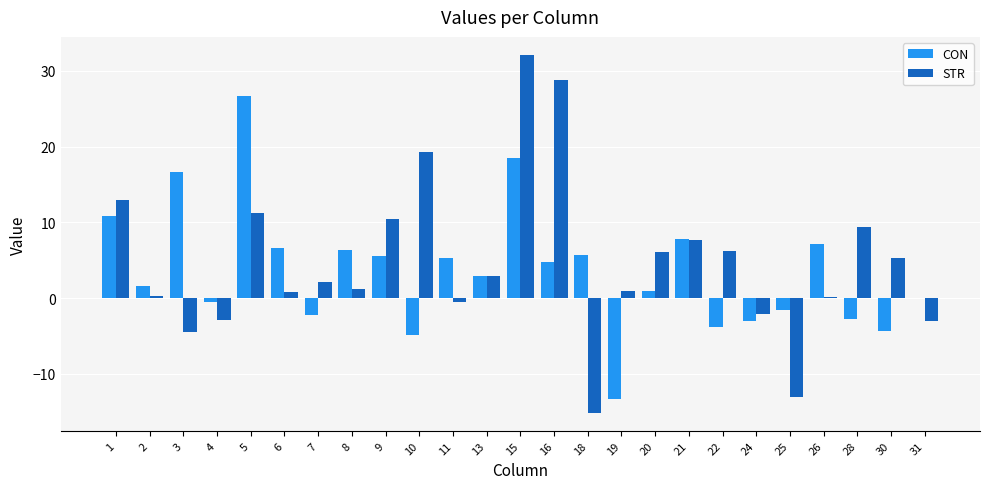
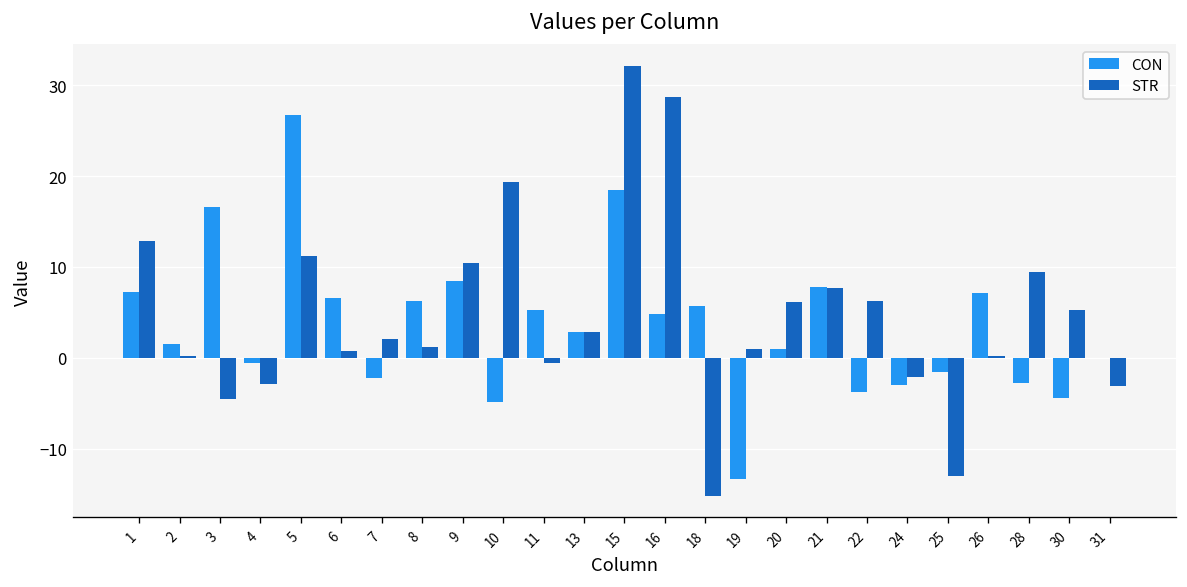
  {
    "CON": {
-     "1": 11,
+     "1": 7,
      "2": 2,
      "3": 17,
      "4": -1,
      "5": 27,
      "6": 7,
      "7": -2,
      "8": 6,
-     "9": 6,
+     "9": 8,
      "10": -5,
      "11": 5,
      "13": 3,
      "15": 19,
      "16": 5,
      "18": 6,
      "19": -13,
      "20": 1,
      "21": 8,
      "22": -4,
      "24": -3,
      "25": -2,
      "26": 7,
      "28": -3,
      "30": -4
    },
    "STR": {
      "1": 13,
      "3": -5,
      "4": -3,
      "5": 11,
      "6": 1,
      "7": 2,
      "8": 1,
      "9": 10,
      "10": 19,
      "11": -1,
      "13": 3,
      "15": 32,
      "16": 29,
      "18": -15,
      "19": 1,
      "20": 6,
      "21": 8,
      "22": 6,
      "24": -2,
      "25": -13,
      "28": 9,
      "30": 5,
      "31": -3
    }
  }
